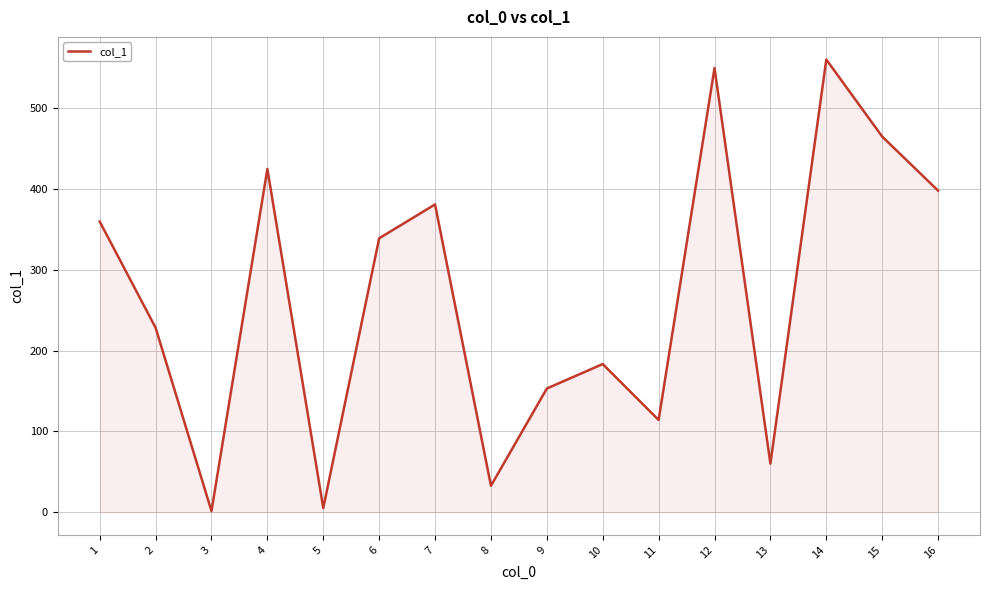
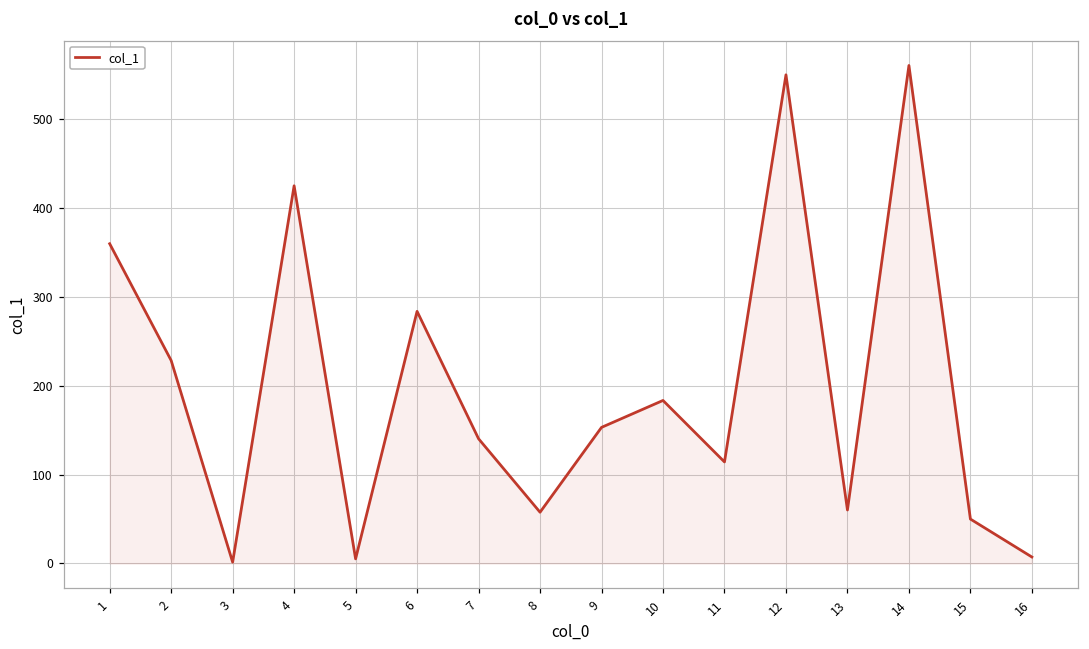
  {
    "1": 360,
    "2": 230,
    "3": 0,
    "4": 430,
    "5": 10,
-   "6": 340,
-   "7": 380,
-   "8": 30,
+   "6": 280,
+   "7": 140,
+   "8": 60,
    "9": 150,
    "10": 180,
    "11": 110,
    "12": 550,
    "13": 60,
    "14": 560,
-   "15": 470,
-   "16": 400
+   "15": 50,
+   "16": 10
  }
